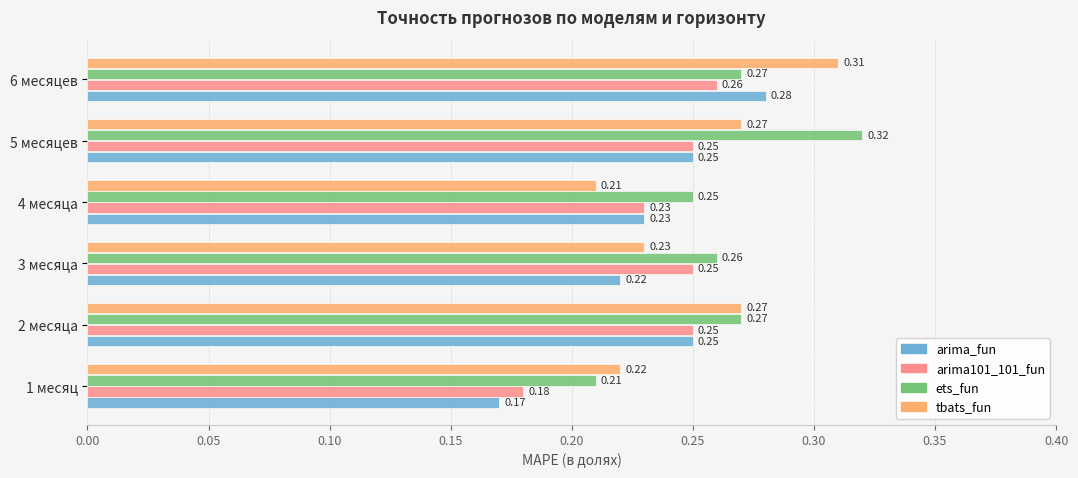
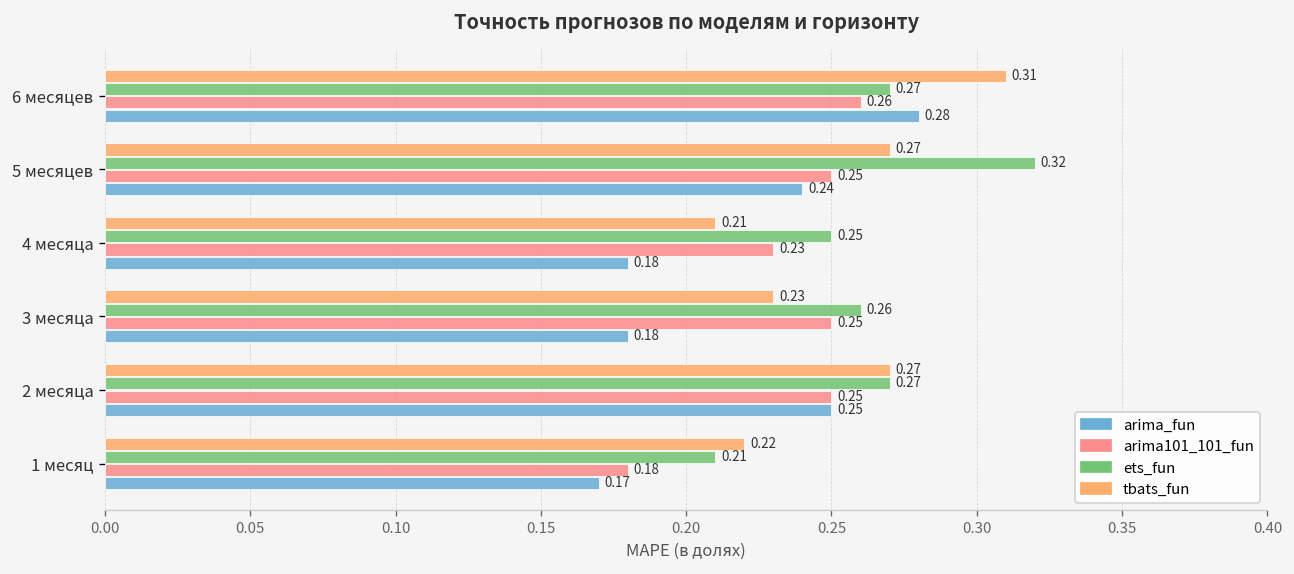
  {
    "arima_fun": {
      "6 месяцев": 0.28,
-     "5 месяцев": 0.25,
-     "4 месяца": 0.23,
-     "3 месяца": 0.22,
+     "5 месяцев": 0.24,
+     "4 месяца": 0.18,
+     "3 месяца": 0.18,
      "2 месяца": 0.25,
      "1 месяц": 0.17
    },
    "ets_fun": {
      "6 месяцев": 0.27,
      "5 месяцев": 0.32,
      "4 месяца": 0.25,
      "3 месяца": 0.26,
      "2 месяца": 0.27,
      "1 месяц": 0.21
    }
  }
